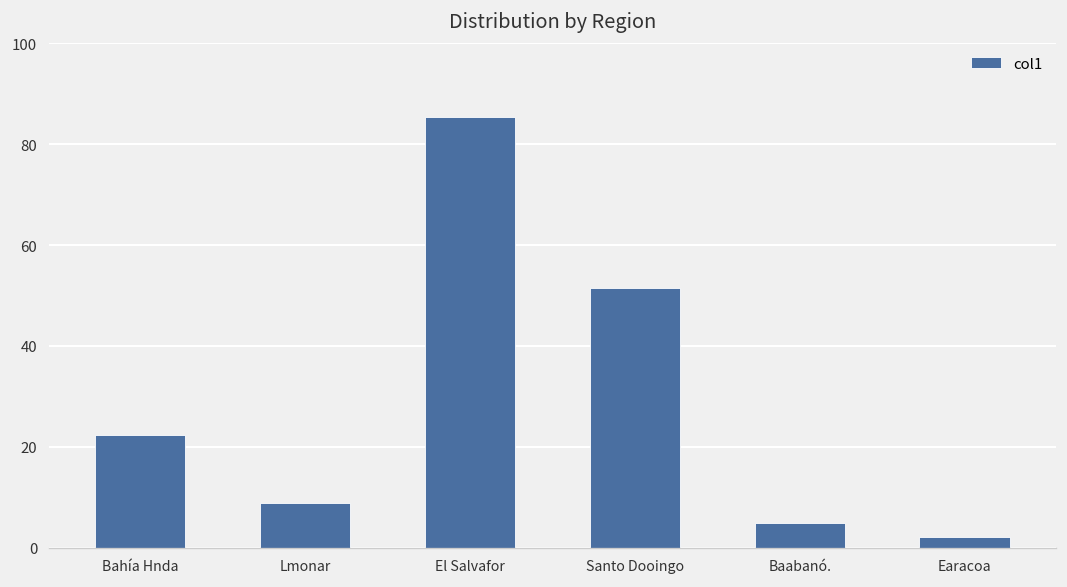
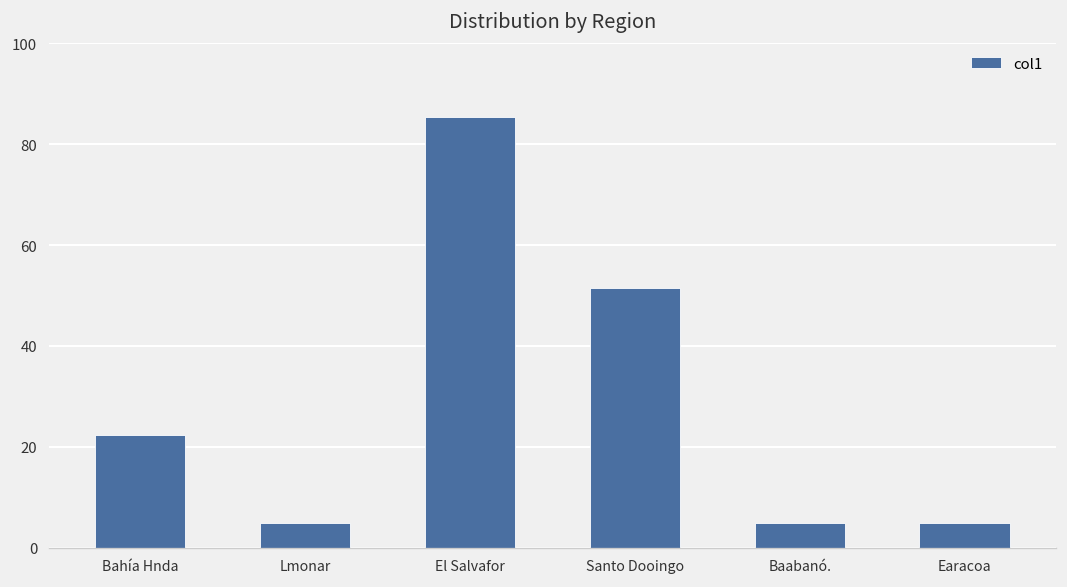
  {
    "Bahía Hnda": 22,
-   "Lmonar": 9,
+   "Lmonar": 5,
    "El Salvafor": 85,
    "Santo Dooingo": 52,
    "Baabanó.": 5,
-   "Earacoa": 2
+   "Earacoa": 5
  }
